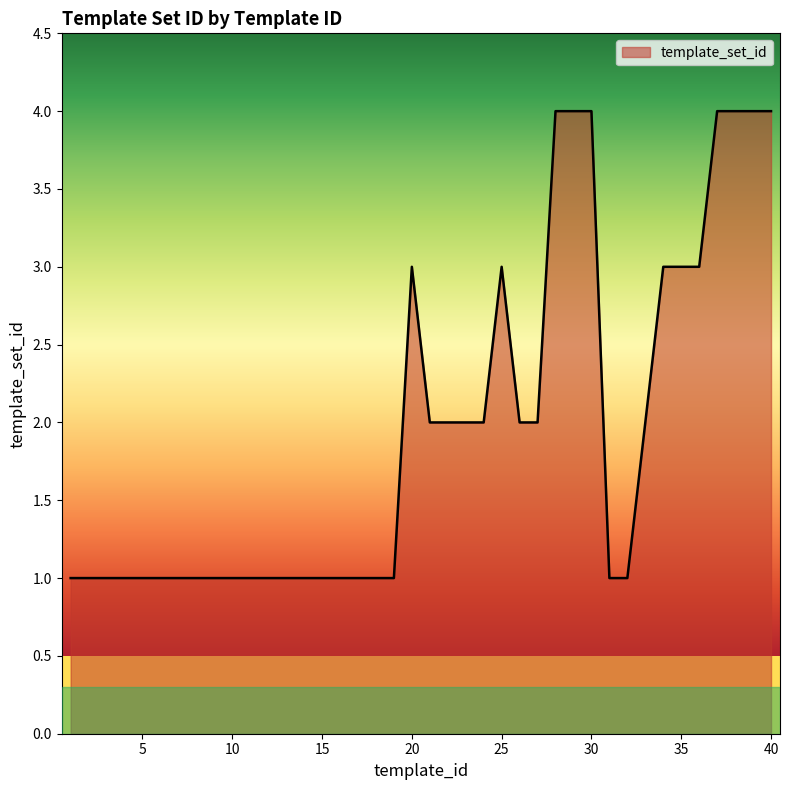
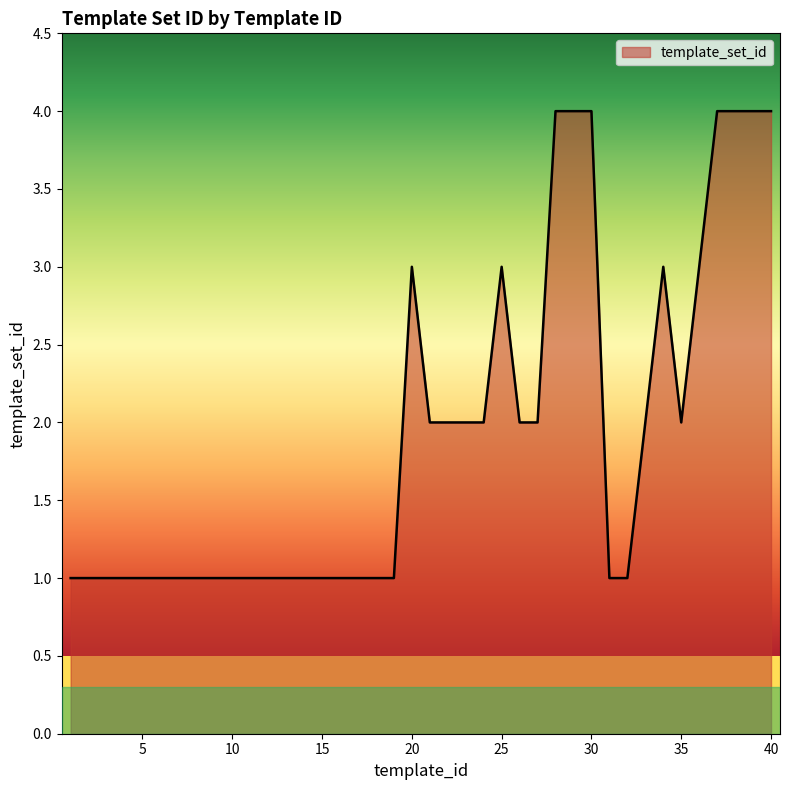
  {
    "5": 1,
    "10": 1,
    "15": 1,
    "20": 3,
    "25": 3,
    "30": 4,
-   "35": 3,
+   "35": 2,
    "40": 4
  }
